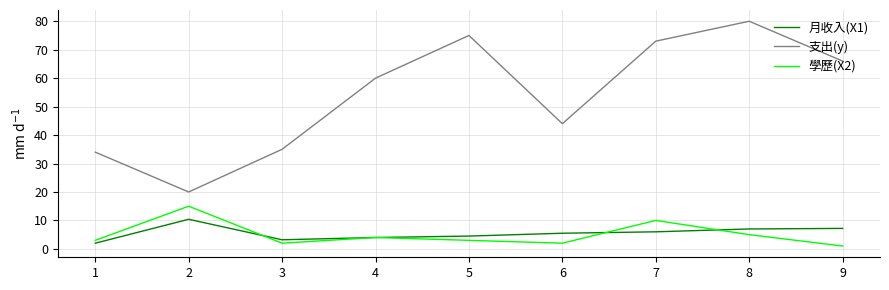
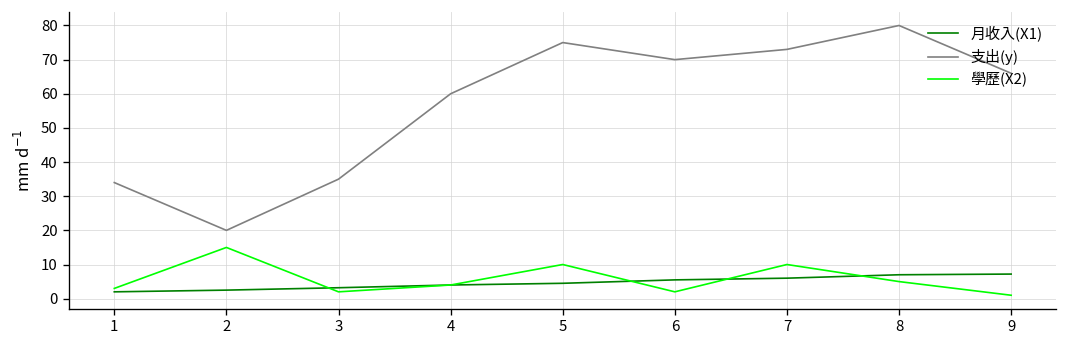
  {
    "月收入(X1)": {
      "1": 2,
-     "2": 10,
+     "2": 3,
      "3": 3,
      "5": 5,
      "6": 6,
      "7": 6,
      "8": 7,
      "9": 7
    },
    "支出(y)": {
      "1": 34,
      "2": 20,
      "3": 35,
      "4": 60,
      "5": 75,
-     "6": 44,
+     "6": 70,
      "7": 73,
      "8": 80,
      "9": 66
    },
    "學歷(X2)": {
      "1": 3,
      "2": 15,
      "3": 2,
-     "5": 3,
+     "5": 10,
      "6": 2,
      "7": 10,
      "8": 5,
      "9": 1
    }
  }
